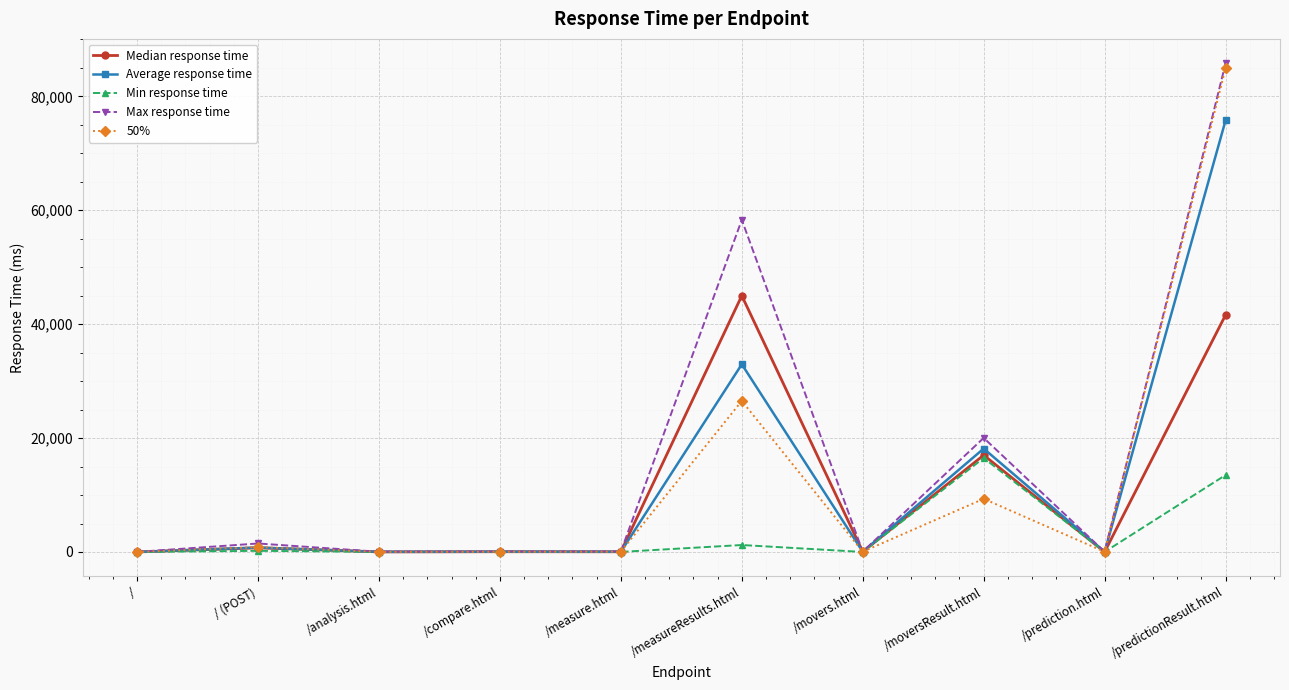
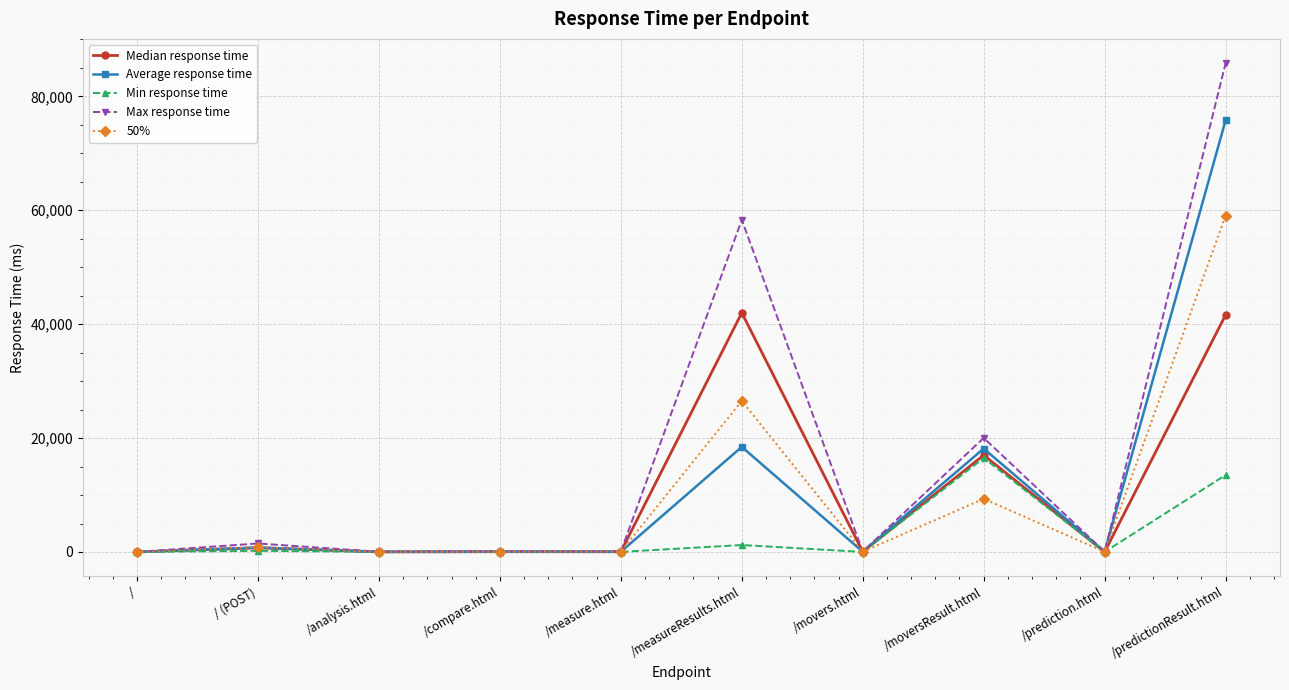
  {
    "Median response time": {
-     "/measureResults.html": "45,000",
+     "/measureResults.html": "42,000",
      "/moversResult.html": "17,000",
      "/predictionResult.html": "42,000"
    },
    "Average response time": {
-     "/measureResults.html": "33,000",
+     "/measureResults.html": "18,000",
      "/moversResult.html": "18,000",
      "/predictionResult.html": "76,000"
    },
    "Min response time": {
      "/ (POST)": "0",
      "/measureResults.html": "1,000",
      "/moversResult.html": "16,000",
      "/predictionResult.html": "14,000"
    },
    "Max response time": {
      "/ (POST)": "1,000",
      "/measureResults.html": "58,000",
      "/moversResult.html": "20,000",
      "/predictionResult.html": "86,000"
    },
    "50%": {
      "/measureResults.html": "27,000",
      "/moversResult.html": "9,000",
-     "/predictionResult.html": "85,000"
+     "/predictionResult.html": "59,000"
    }
  }
